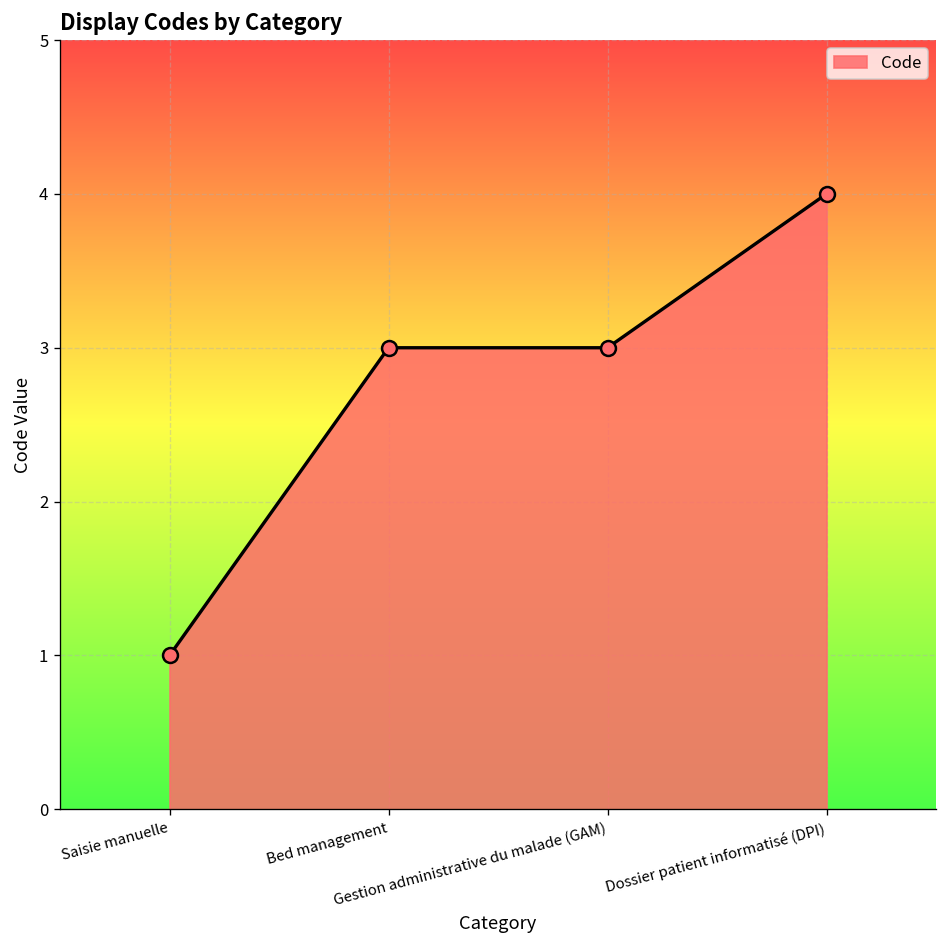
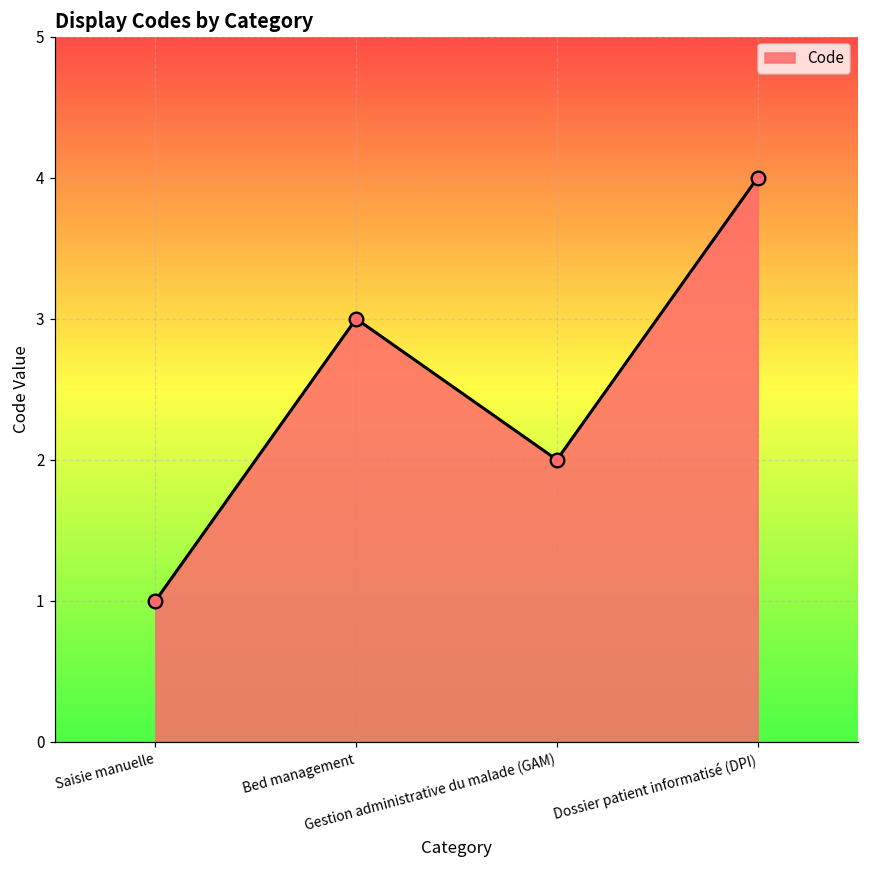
  {
    "Saisie manuelle": 1,
    "Bed management": 3,
-   "Gestion administrative du malade (GAM)": 3,
+   "Gestion administrative du malade (GAM)": 2,
    "Dossier patient informatisé (DPI)": 4
  }
